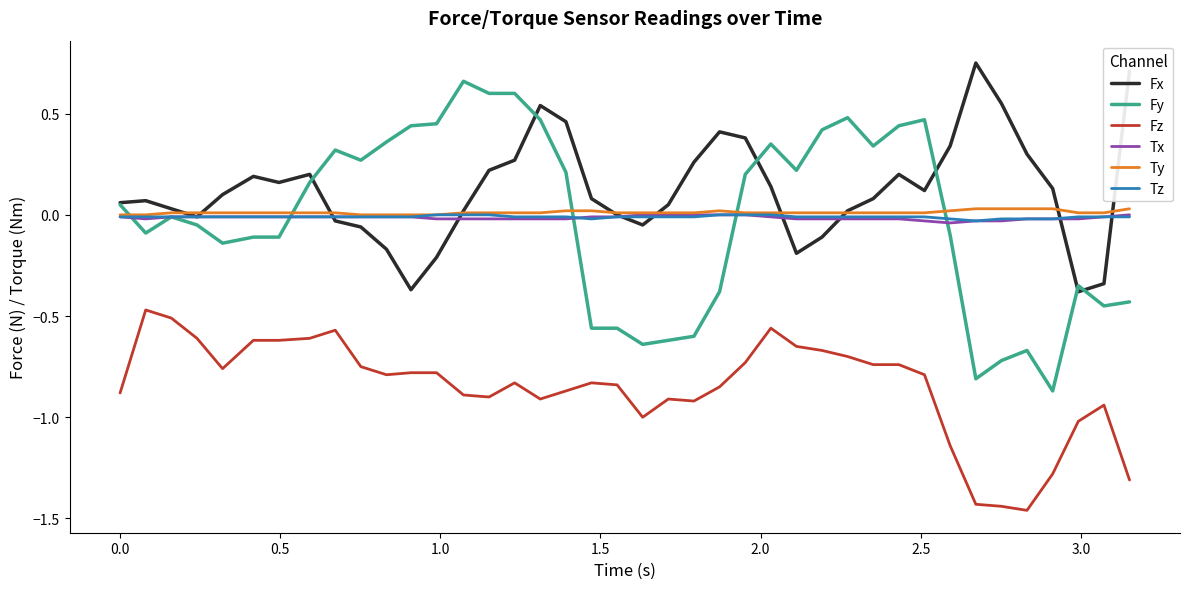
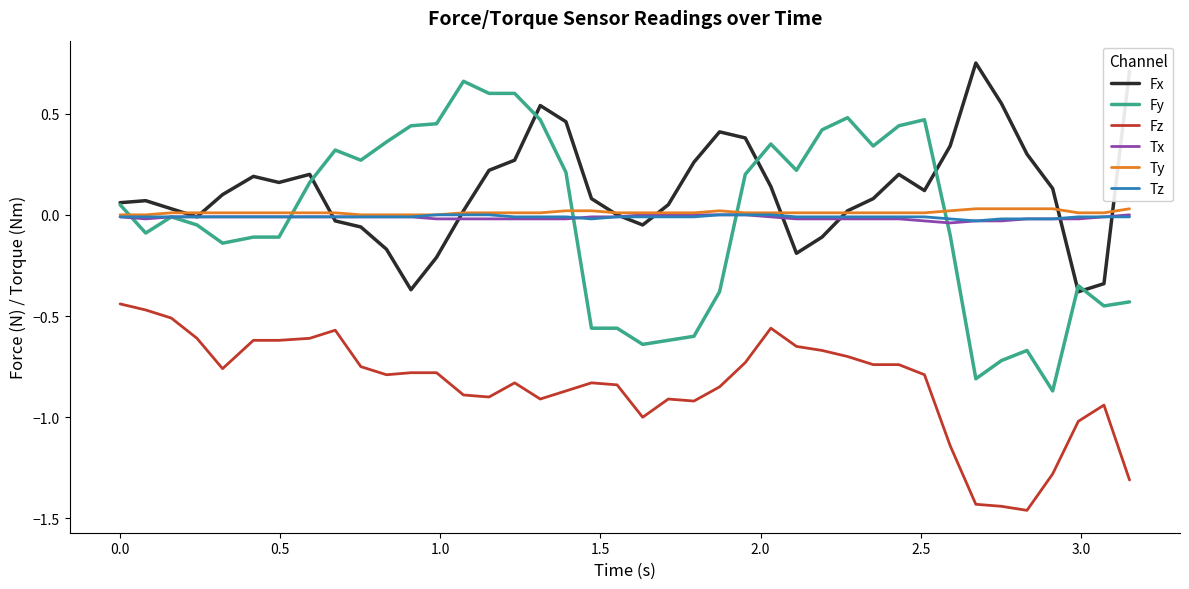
  {
    "Fz": {
-     "0.0": -0.88
+     "0.0": -0.44
    }
  }
